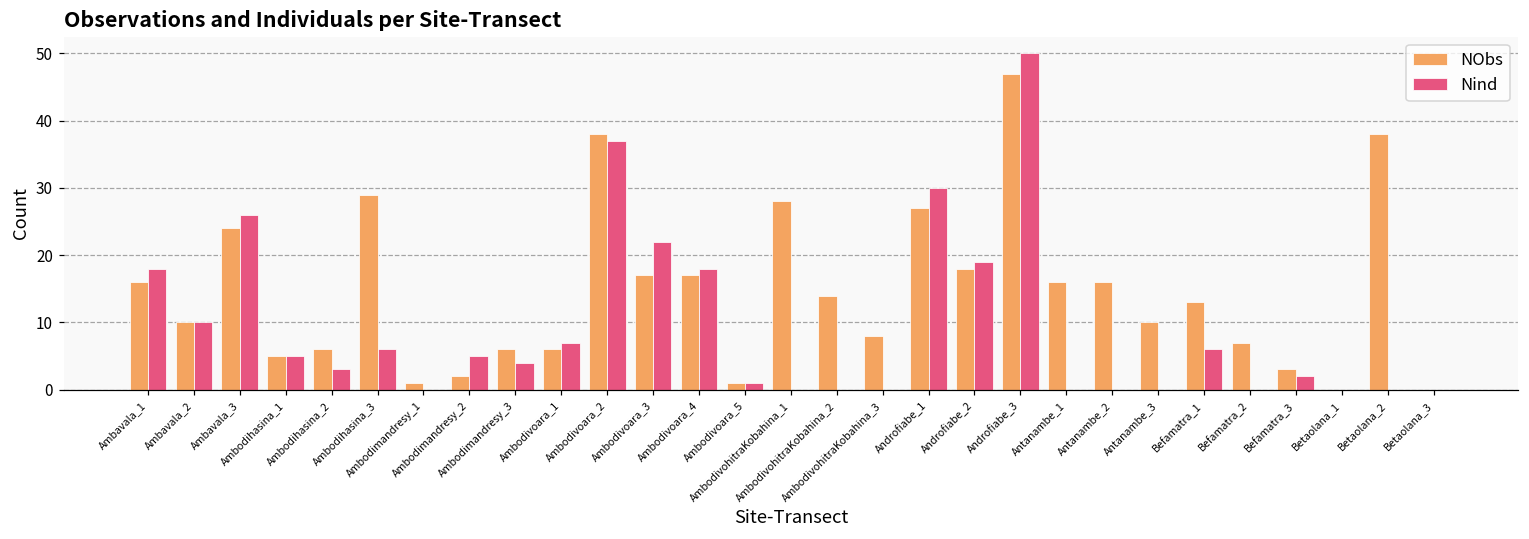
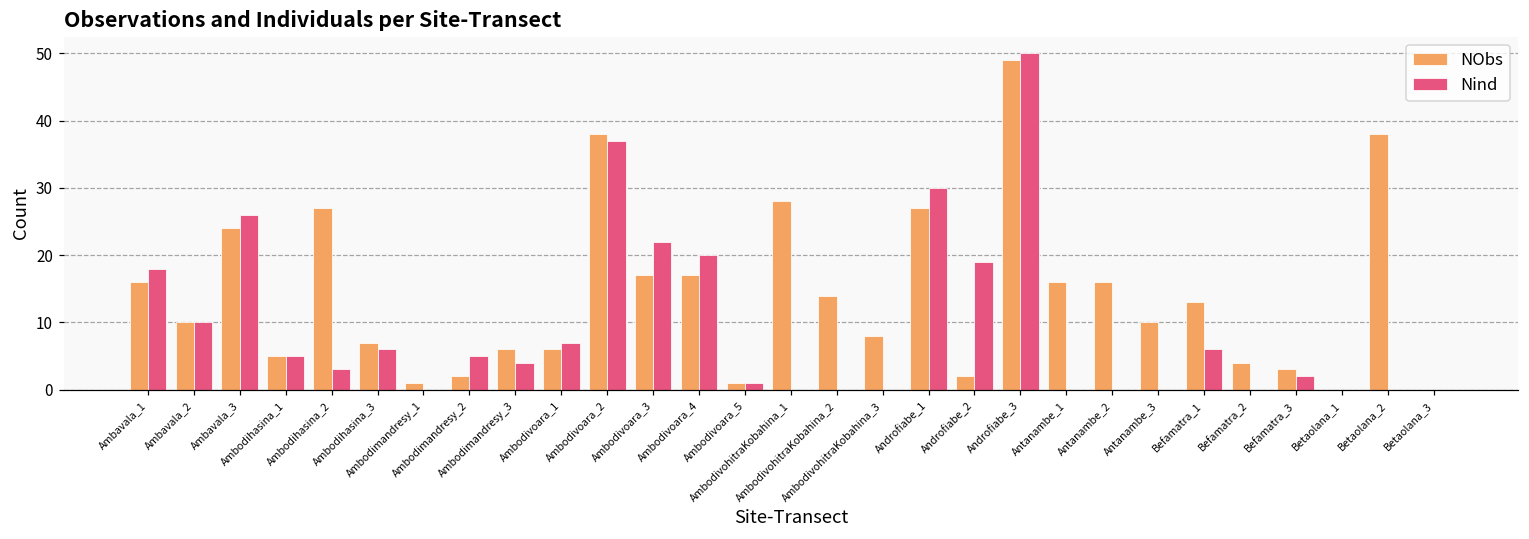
  {
    "NObs": {
      "Ambavala_1": 16,
      "Ambavala_2": 10,
      "Ambavala_3": 24,
      "Ambodihasina_1": 5,
-     "Ambodihasina_2": 6,
-     "Ambodihasina_3": 29,
+     "Ambodihasina_2": 27,
+     "Ambodihasina_3": 7,
      "Ambodimandresy_1": 1,
      "Ambodimandresy_2": 2,
      "Ambodimandresy_3": 6,
      "Ambodivoara_1": 6,
      "Ambodivoara_2": 38,
      "Ambodivoara_3": 17,
      "Ambodivoara_4": 17,
      "Ambodivoara_5": 1,
      "AmbodivohitraKobahina_1": 28,
      "AmbodivohitraKobahina_2": 14,
      "AmbodivohitraKobahina_3": 8,
      "Androfiabe_1": 27,
-     "Androfiabe_2": 18,
-     "Androfiabe_3": 47,
+     "Androfiabe_2": 2,
+     "Androfiabe_3": 49,
      "Antanambe_1": 16,
      "Antanambe_2": 16,
      "Antanambe_3": 10,
      "Befamatra_1": 13,
-     "Befamatra_2": 7,
+     "Befamatra_2": 4,
      "Befamatra_3": 3,
      "Betaolana_1": 0,
      "Betaolana_2": 38,
      "Betaolana_3": 0
    },
    "Nind": {
      "Ambavala_1": 18,
      "Ambavala_2": 10,
      "Ambavala_3": 26,
      "Ambodihasina_1": 5,
      "Ambodihasina_2": 3,
      "Ambodihasina_3": 6,
      "Ambodimandresy_1": 0,
      "Ambodimandresy_2": 5,
      "Ambodimandresy_3": 4,
      "Ambodivoara_1": 7,
      "Ambodivoara_2": 37,
      "Ambodivoara_3": 22,
-     "Ambodivoara_4": 18,
+     "Ambodivoara_4": 20,
      "Ambodivoara_5": 1,
      "AmbodivohitraKobahina_1": 0,
      "AmbodivohitraKobahina_2": 0,
      "AmbodivohitraKobahina_3": 0,
      "Androfiabe_1": 30,
      "Androfiabe_2": 19,
      "Androfiabe_3": 50,
      "Antanambe_1": 0,
      "Antanambe_2": 0,
      "Antanambe_3": 0,
      "Befamatra_1": 6,
      "Befamatra_2": 0,
      "Befamatra_3": 2,
      "Betaolana_1": 0,
      "Betaolana_2": 0,
      "Betaolana_3": 0
    }
  }
